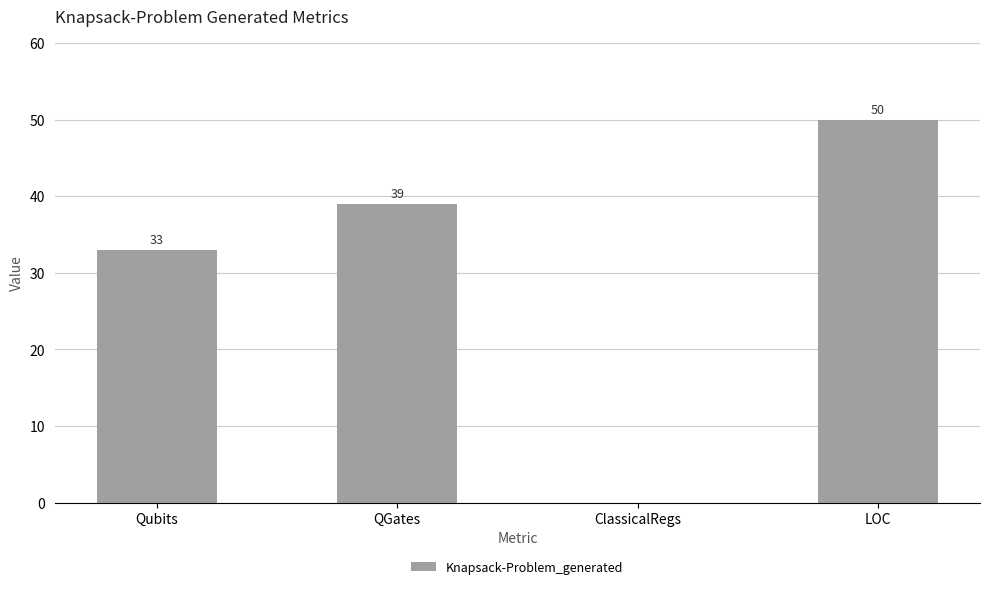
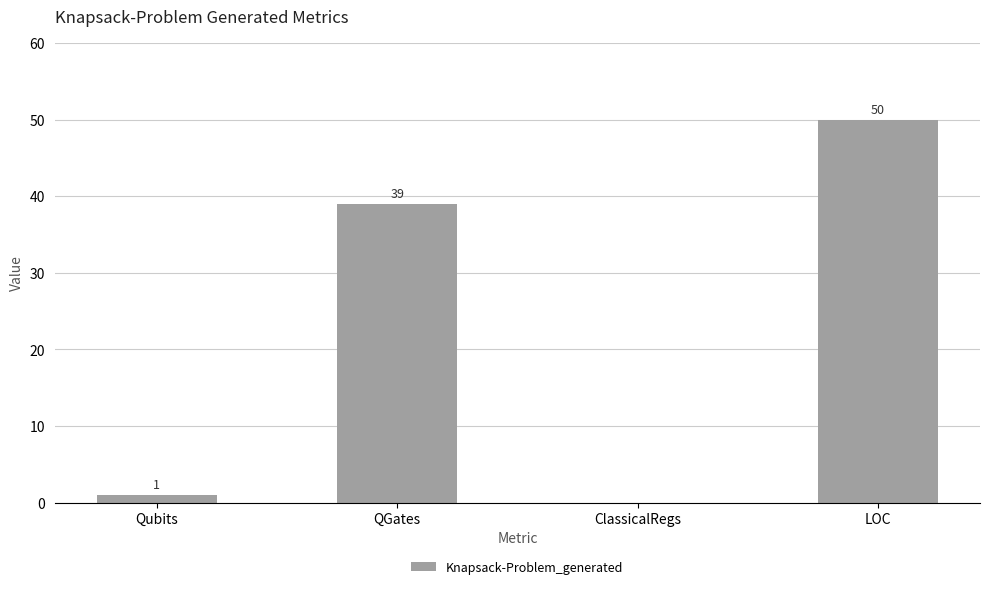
  {
-   "Qubits": 33,
+   "Qubits": 1,
    "QGates": 39,
    "LOC": 50
  }
